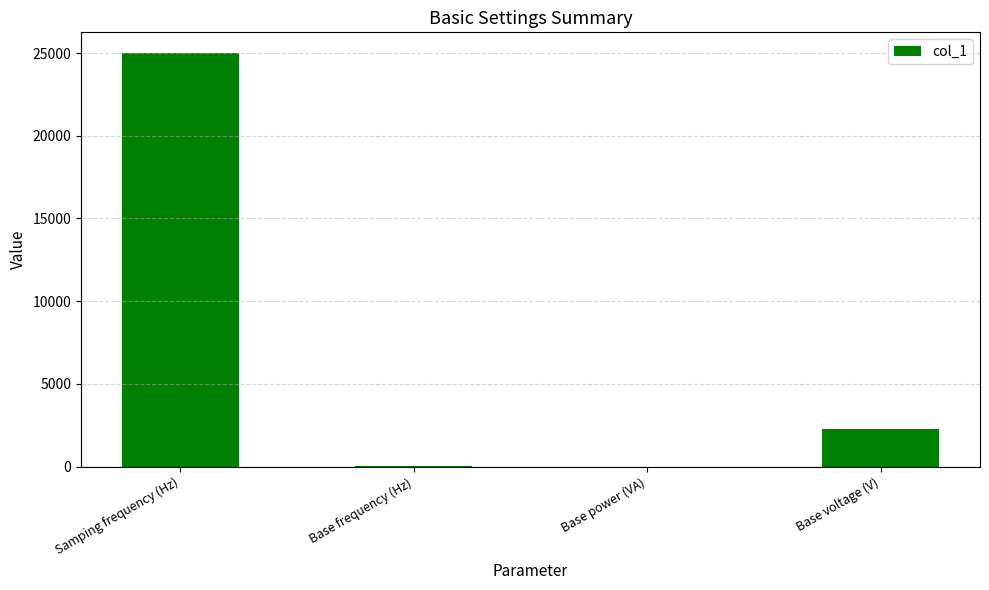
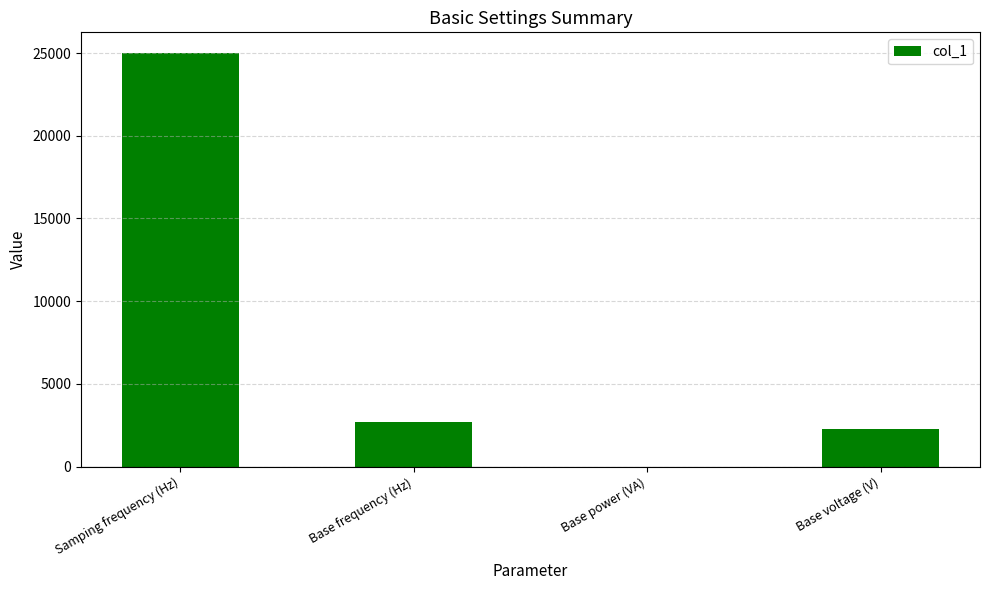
  {
    "Samping frequency (Hz)": 25000,
-   "Base frequency (Hz)": 100,
+   "Base frequency (Hz)": 2700,
    "Base voltage (V)": 2300
  }
